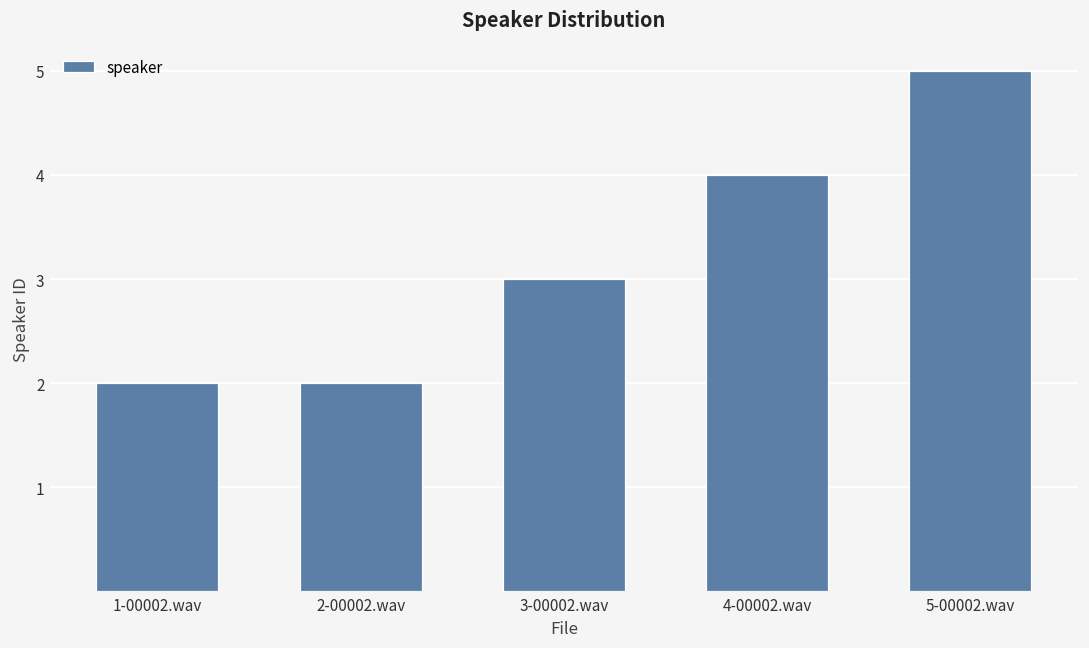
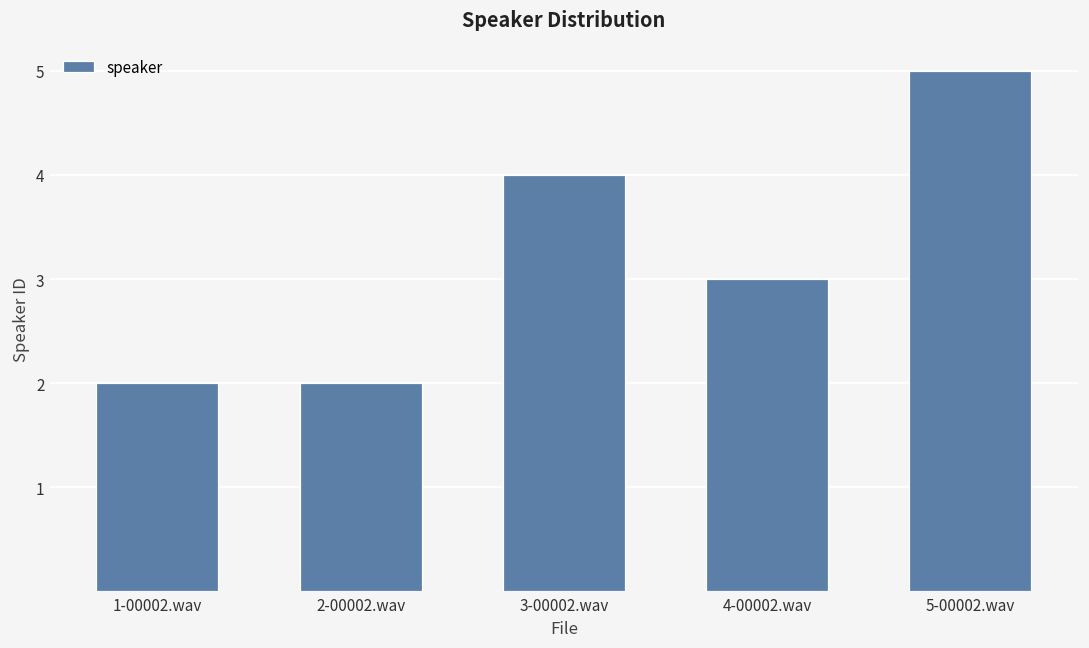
  {
    "1-00002.wav": 2,
    "2-00002.wav": 2,
-   "3-00002.wav": 3,
-   "4-00002.wav": 4,
+   "3-00002.wav": 4,
+   "4-00002.wav": 3,
    "5-00002.wav": 5
  }
